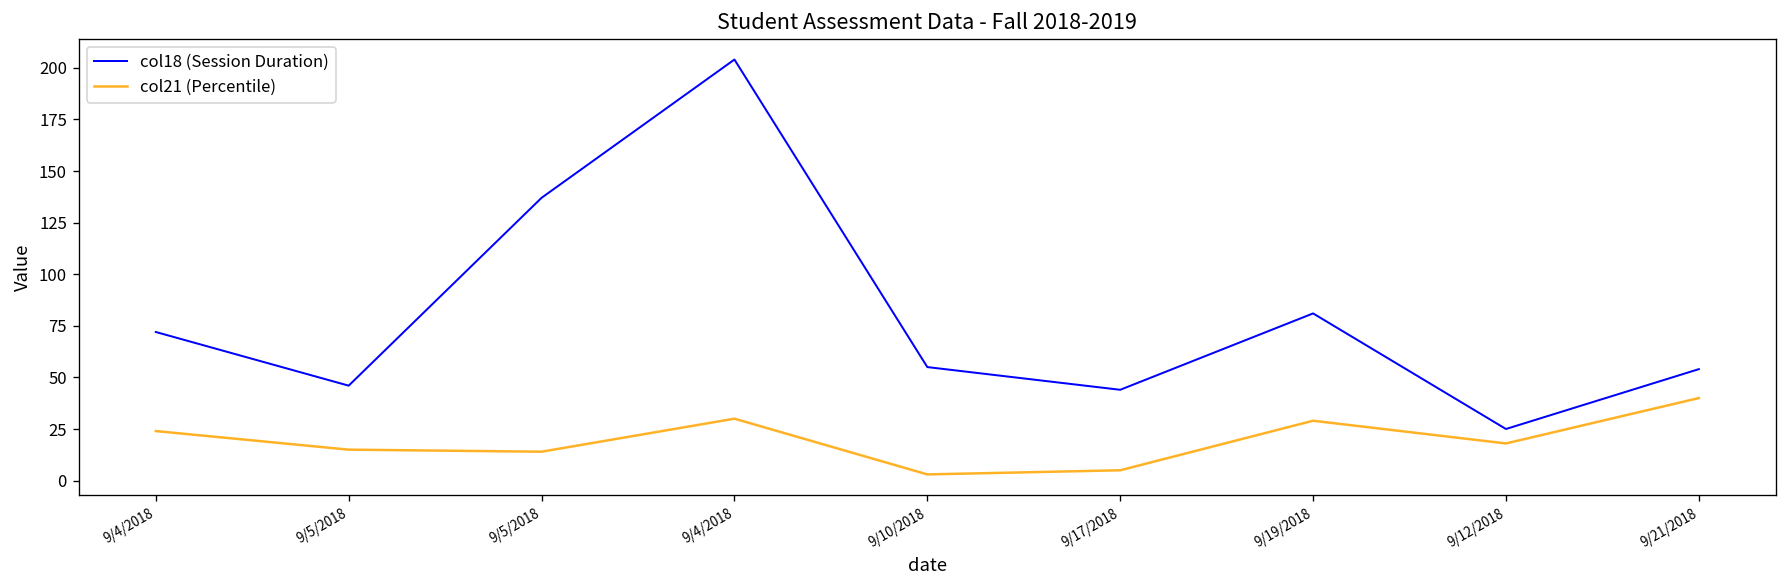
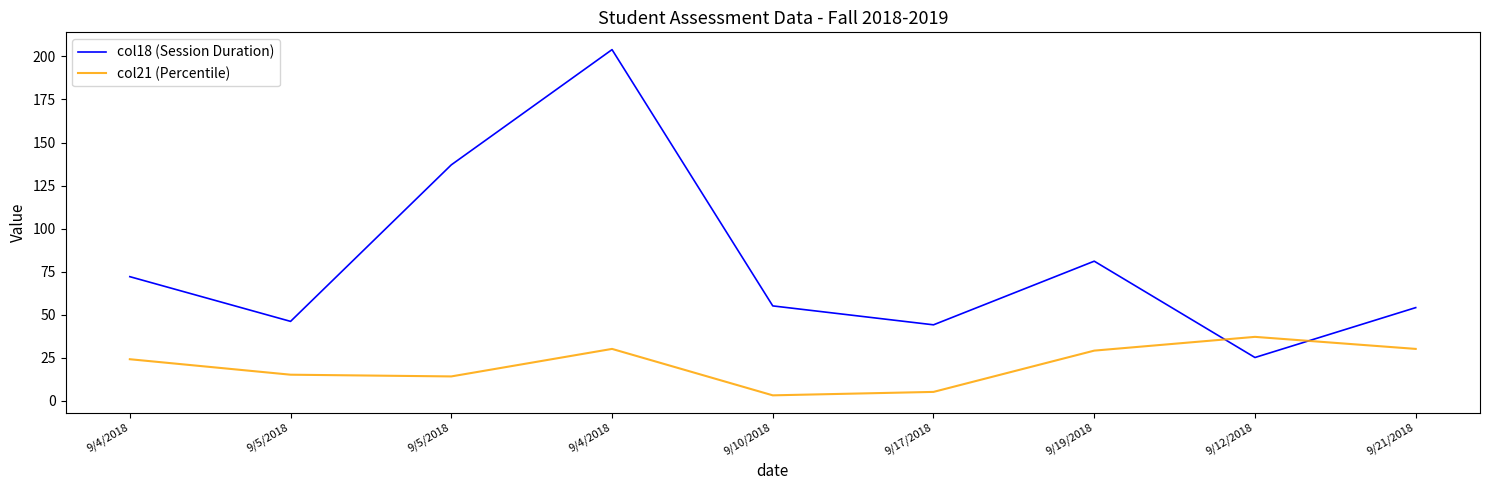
  {
    "col18 (Session Duration)": {
      "9/10/2018": 55,
      "9/17/2018": 44,
      "9/19/2018": 81,
      "9/12/2018": 25,
      "9/21/2018": 54
    },
    "col21 (Percentile)": {
      "9/10/2018": 3,
      "9/17/2018": 5,
      "9/19/2018": 29,
-     "9/12/2018": 18,
-     "9/21/2018": 40
+     "9/12/2018": 37,
+     "9/21/2018": 30
    }
  }
